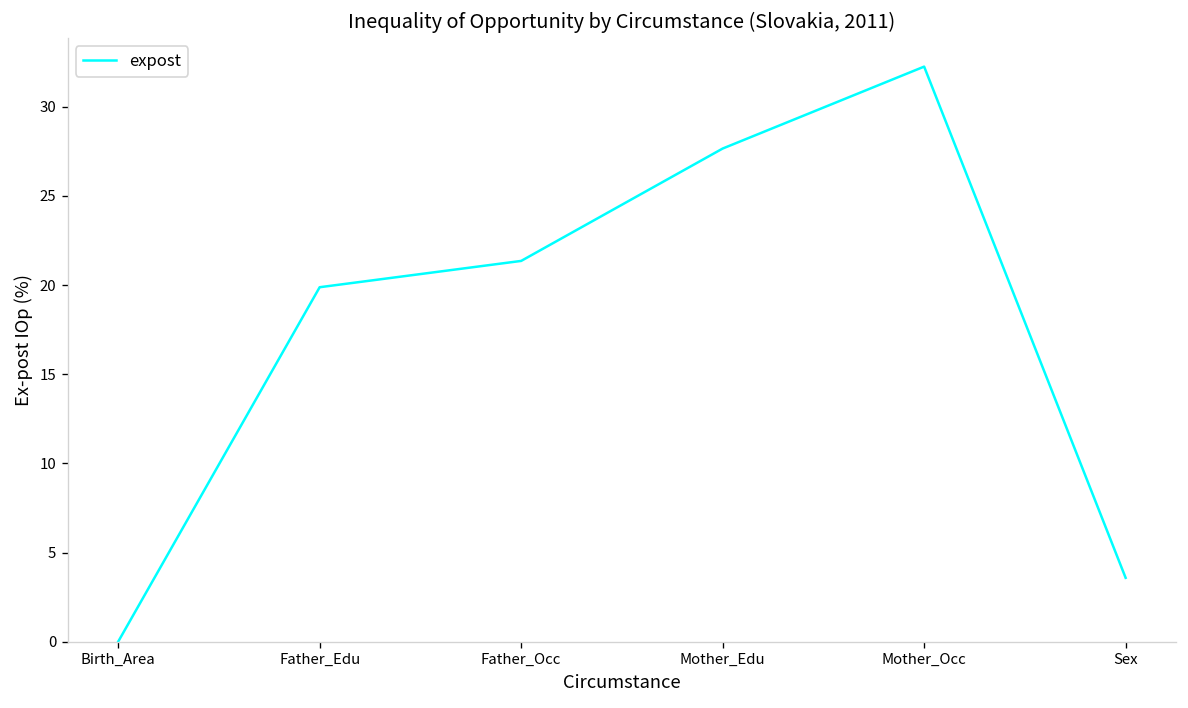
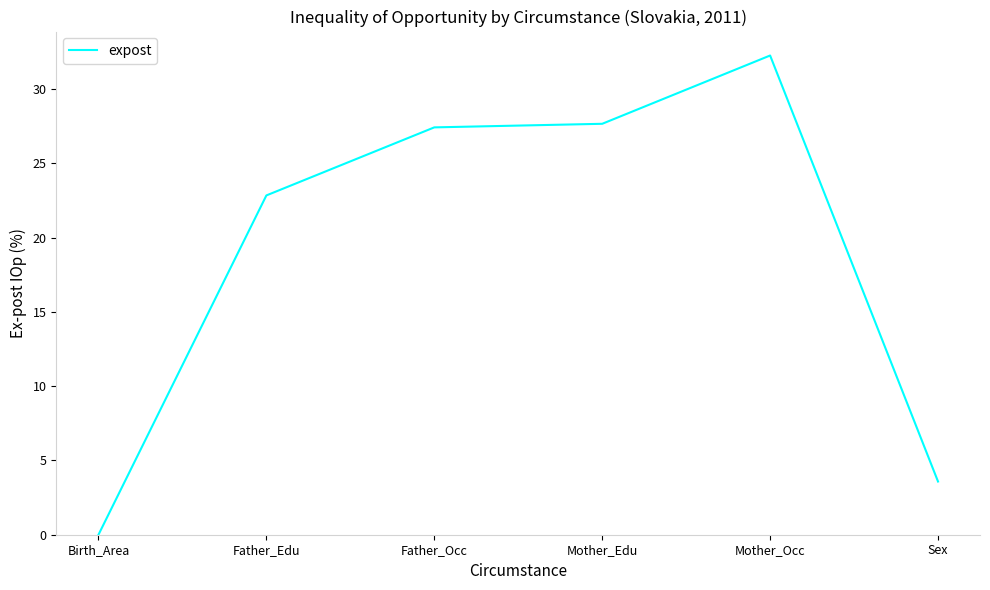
  {
    "Birth_Area": 0.0,
-   "Father_Edu": 19.9,
-   "Father_Occ": 21.4,
+   "Father_Edu": 22.8,
+   "Father_Occ": 27.4,
    "Mother_Edu": 27.7,
    "Mother_Occ": 32.3,
    "Sex": 3.6
  }
